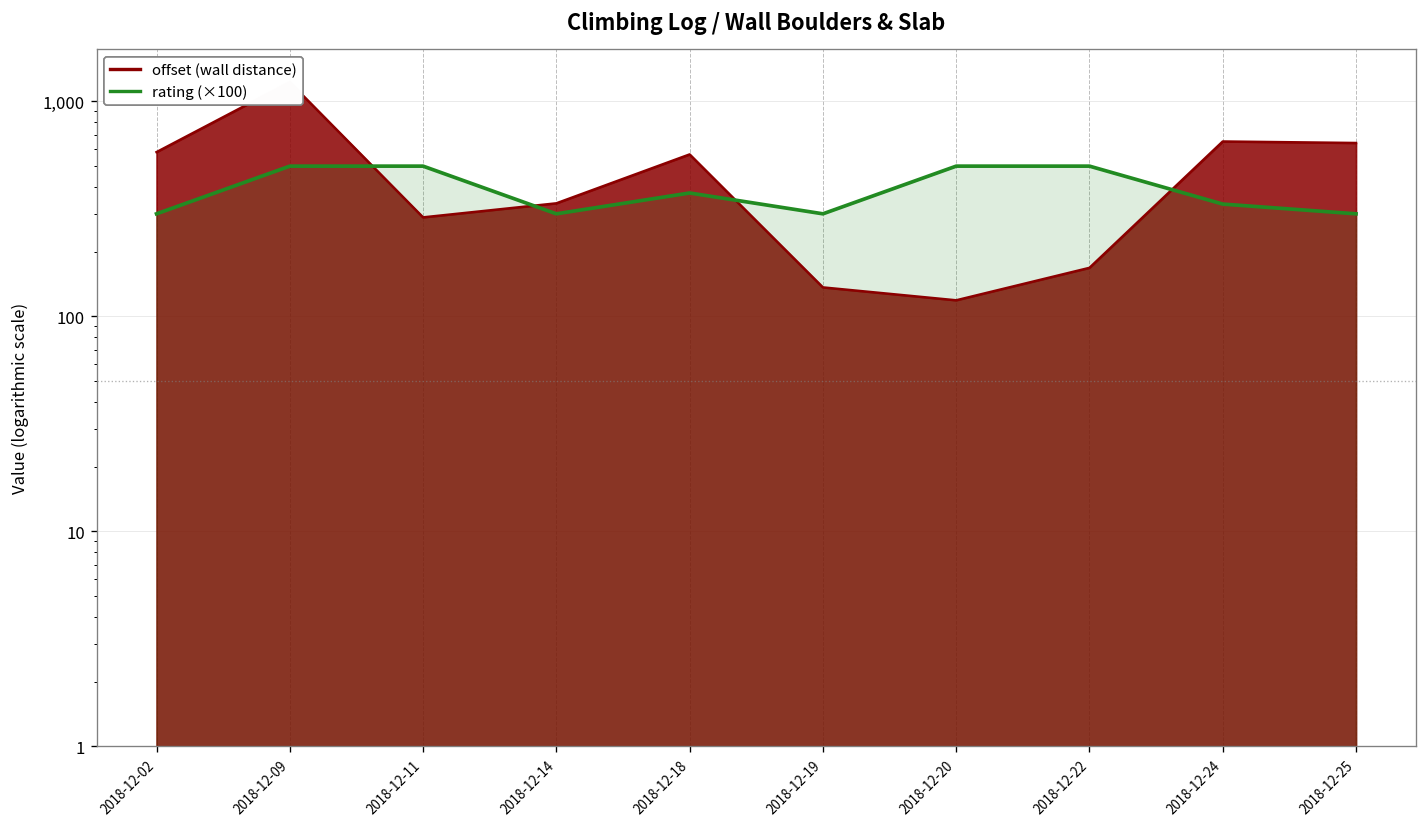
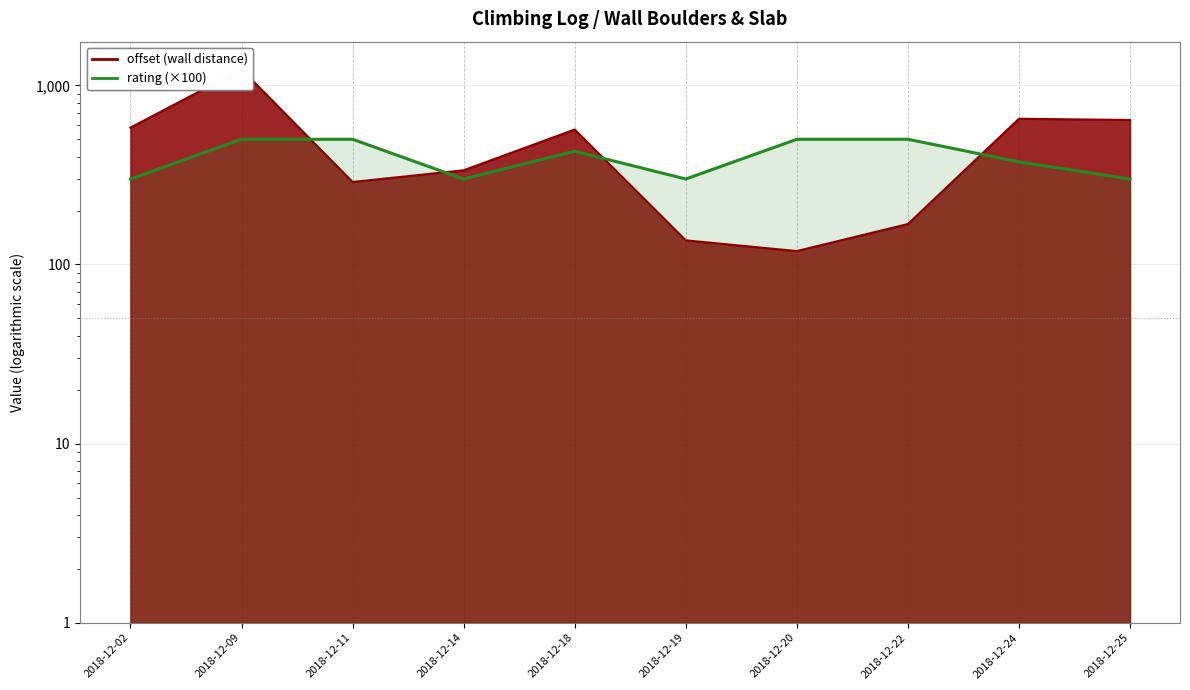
  {
    "rating (×100)": {
      "2018-12-02": 300,
      "2018-12-09": 500,
      "2018-12-11": 500,
      "2018-12-14": 300,
-     "2018-12-18": 380,
+     "2018-12-18": 430,
      "2018-12-19": 300,
      "2018-12-20": 500,
      "2018-12-22": 500,
-     "2018-12-24": 330,
+     "2018-12-24": 370,
      "2018-12-25": 300
    }
  }
